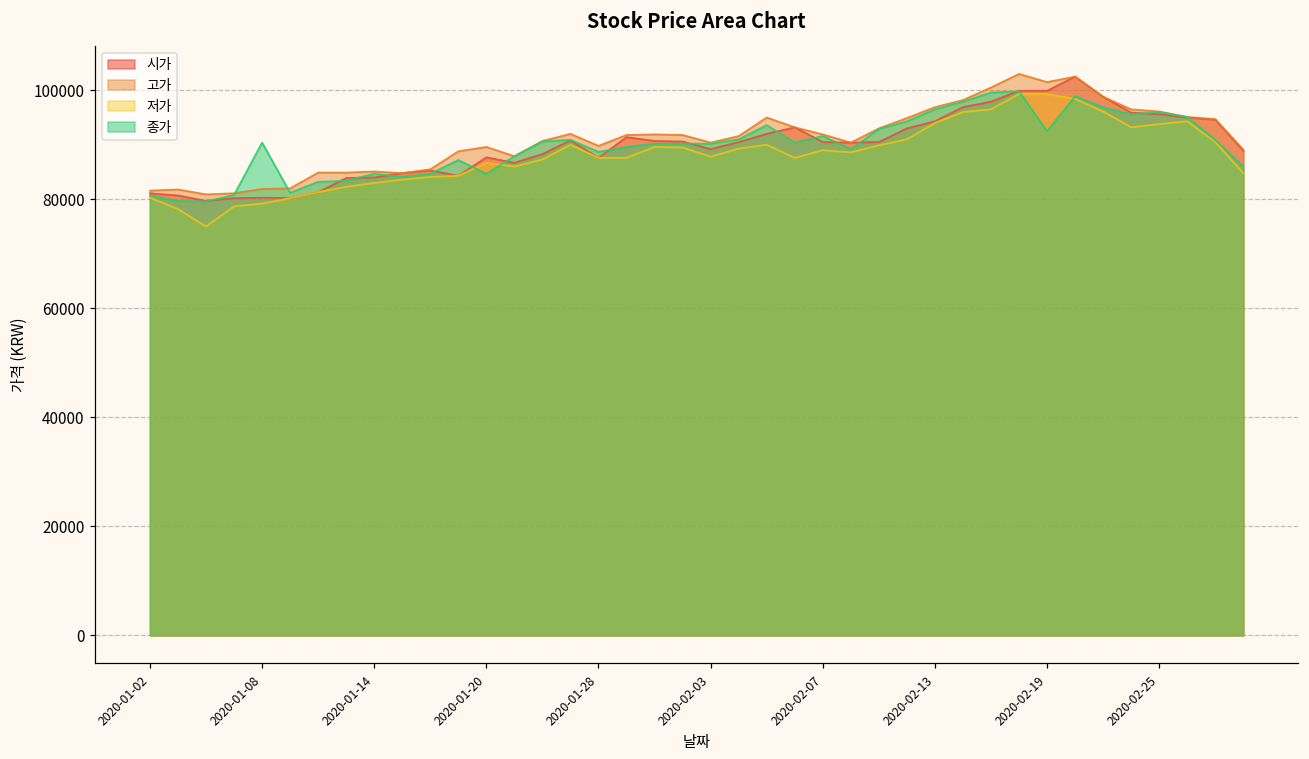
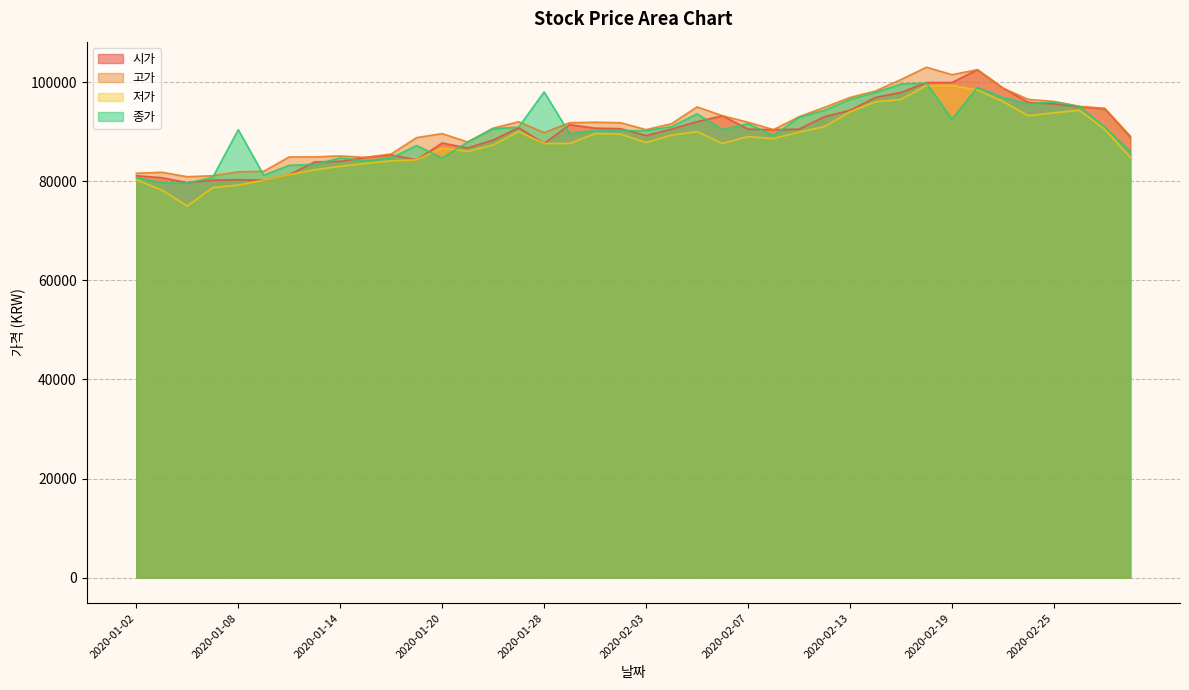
  {
    "종가": {
      "2020-01-08": 90000,
      "2020-01-20": 85000,
-     "2020-01-28": 89000,
+     "2020-01-28": 98000,
      "2020-02-19": 93000
    }
  }
